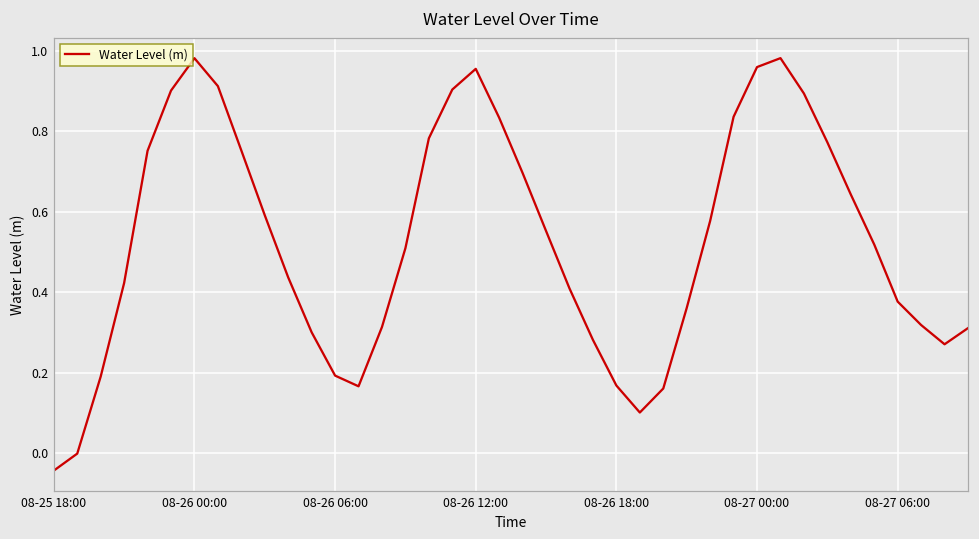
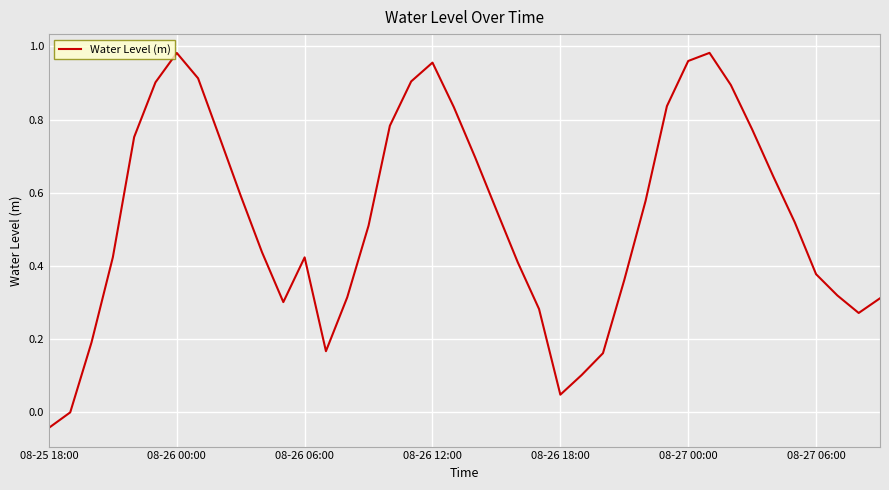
  {
    "08-25 18:00": -0.04,
    "08-26 00:00": 0.98,
-   "08-26 06:00": 0.19,
+   "08-26 06:00": 0.42,
    "08-26 12:00": 0.96,
-   "08-26 18:00": 0.17,
+   "08-26 18:00": 0.05,
    "08-27 00:00": 0.96,
    "08-27 06:00": 0.38
  }
